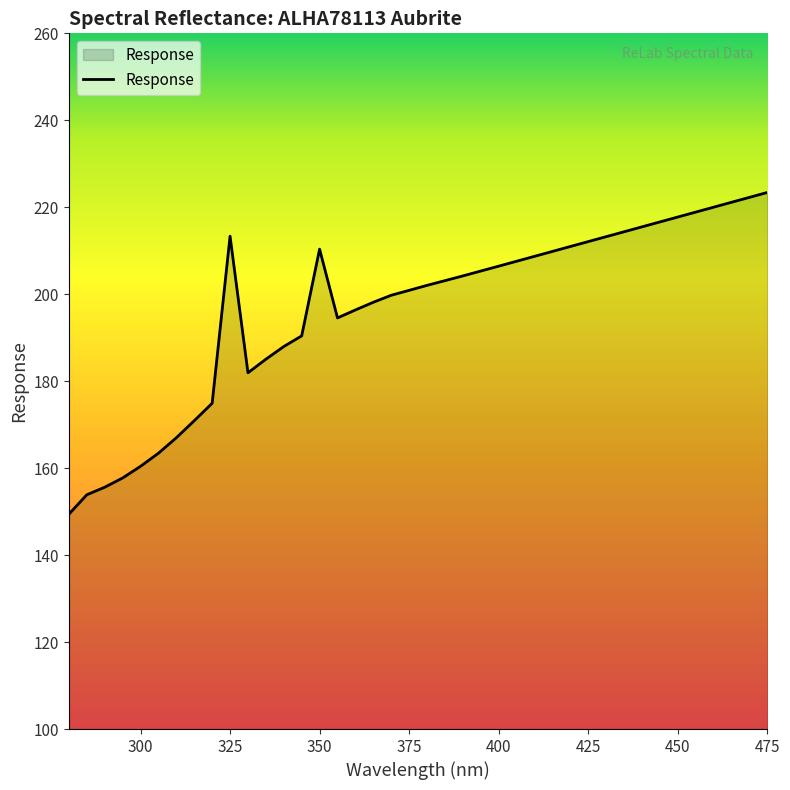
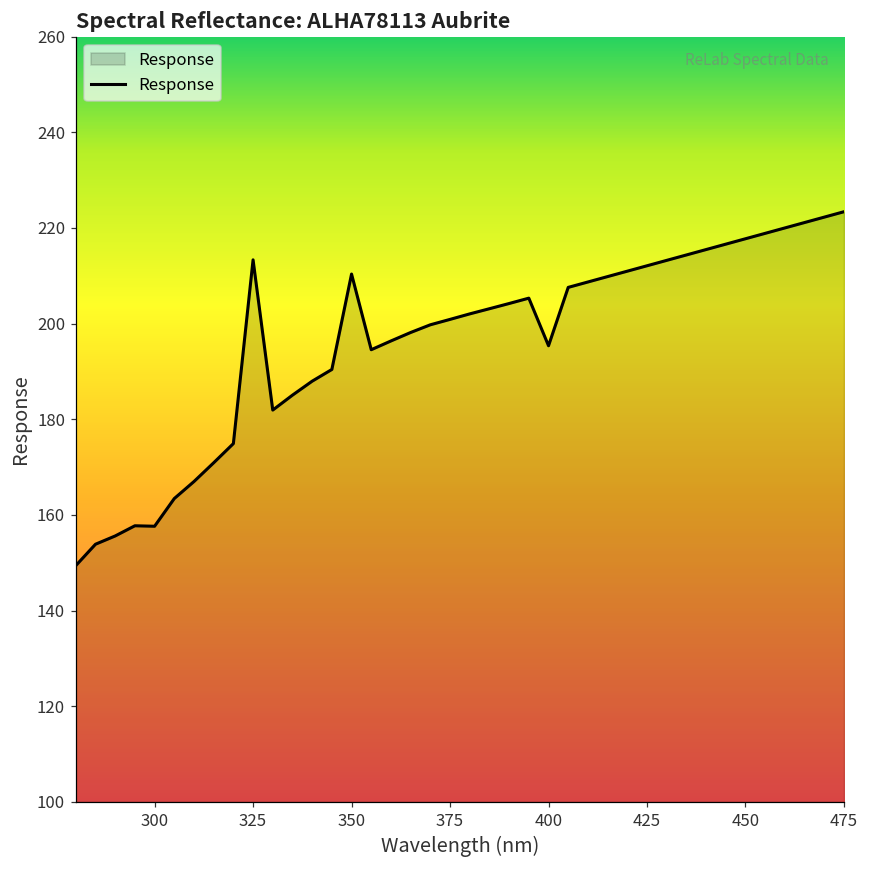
  {
-   "300": 160,
+   "300": 158,
    "325": 213,
    "350": 210,
    "375": 201,
-   "400": 206,
+   "400": 195,
    "425": 212,
    "450": 218,
    "475": 223
  }
